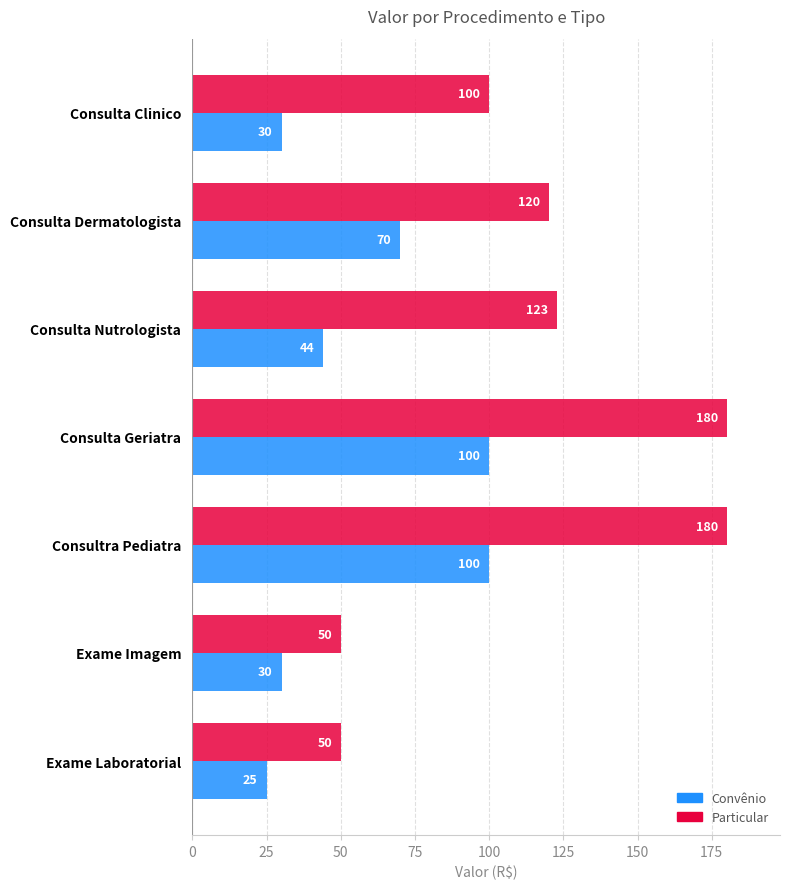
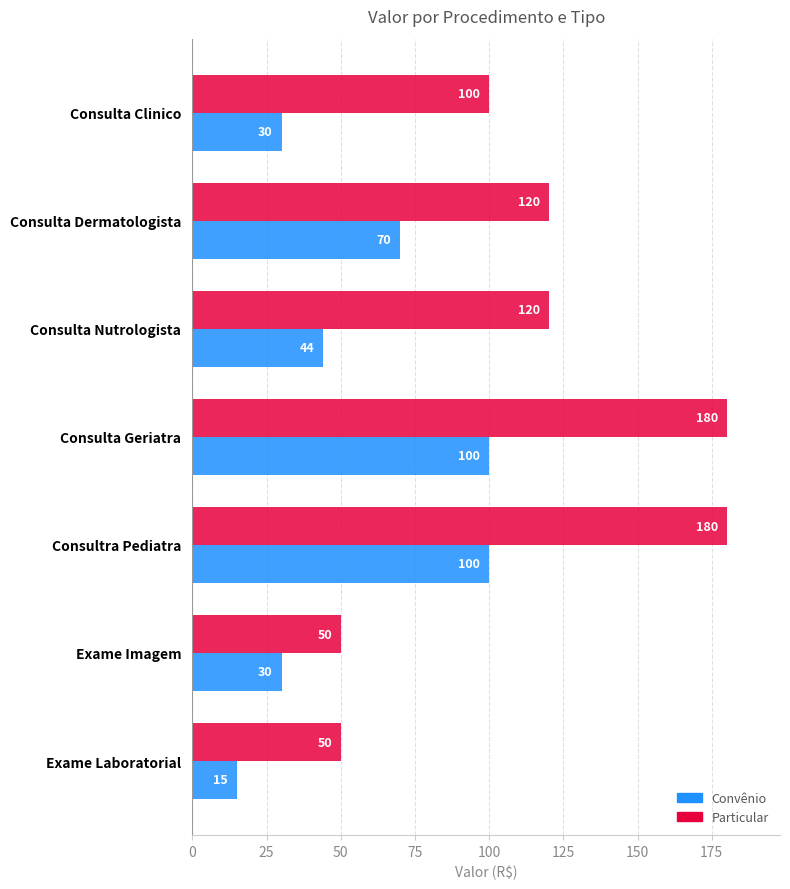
  {
    "Convênio": {
      "Consulta Clinico": 30,
      "Consulta Dermatologista": 70,
      "Consulta Nutrologista": 44,
      "Consulta Geriatra": 100,
      "Consultra Pediatra": 100,
      "Exame Imagem": 30,
-     "Exame Laboratorial": 25
+     "Exame Laboratorial": 15
    },
    "Particular": {
      "Consulta Clinico": 100,
      "Consulta Dermatologista": 120,
-     "Consulta Nutrologista": 123,
+     "Consulta Nutrologista": 120,
      "Consulta Geriatra": 180,
      "Consultra Pediatra": 180,
      "Exame Imagem": 50,
      "Exame Laboratorial": 50
    }
  }
